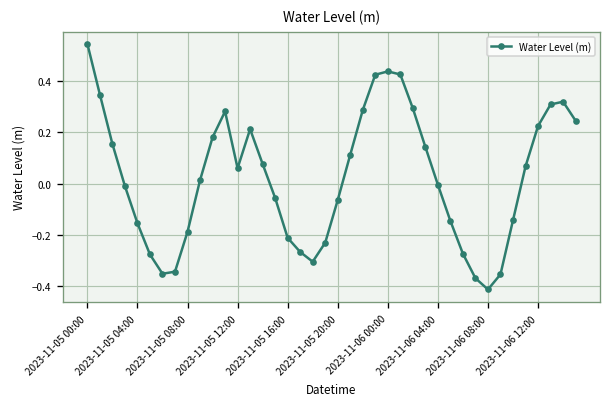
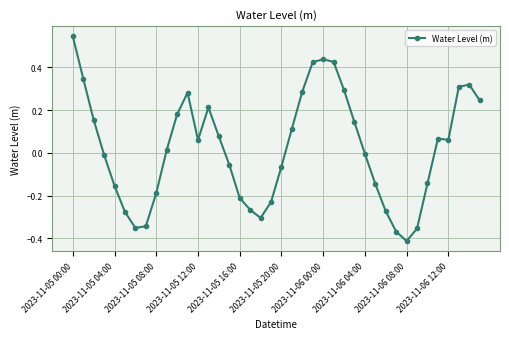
  {
    "2023-11-05 00:00": 0.55,
    "2023-11-05 04:00": -0.15,
    "2023-11-05 08:00": -0.19,
    "2023-11-05 12:00": 0.06,
    "2023-11-05 16:00": -0.21,
    "2023-11-05 20:00": -0.06,
    "2023-11-06 00:00": 0.44,
    "2023-11-06 04:00": 0.00,
    "2023-11-06 08:00": -0.41,
-   "2023-11-06 12:00": 0.22
+   "2023-11-06 12:00": 0.06
  }
